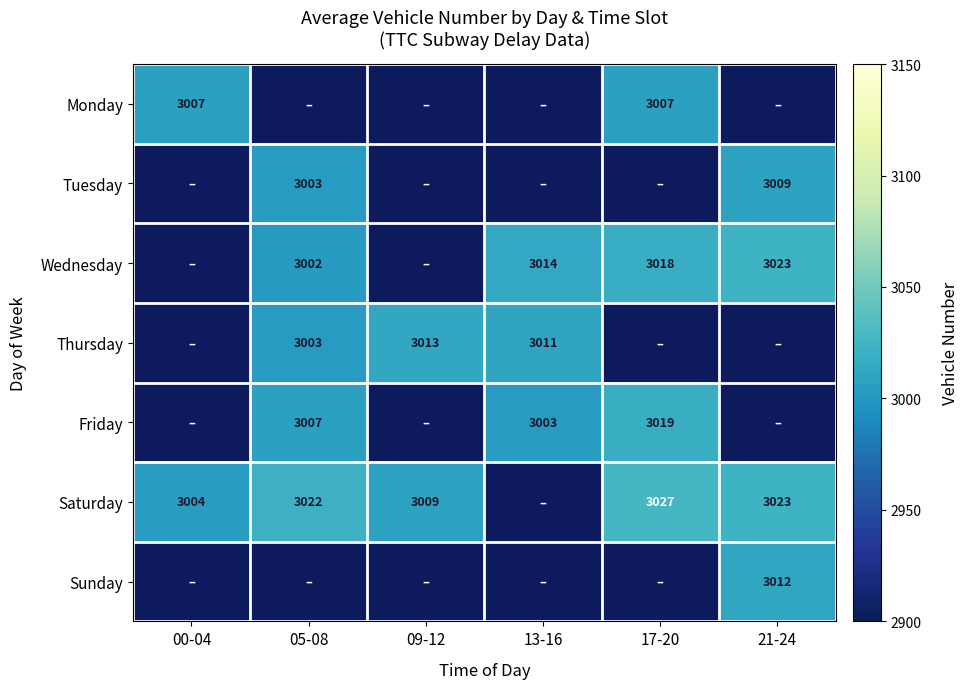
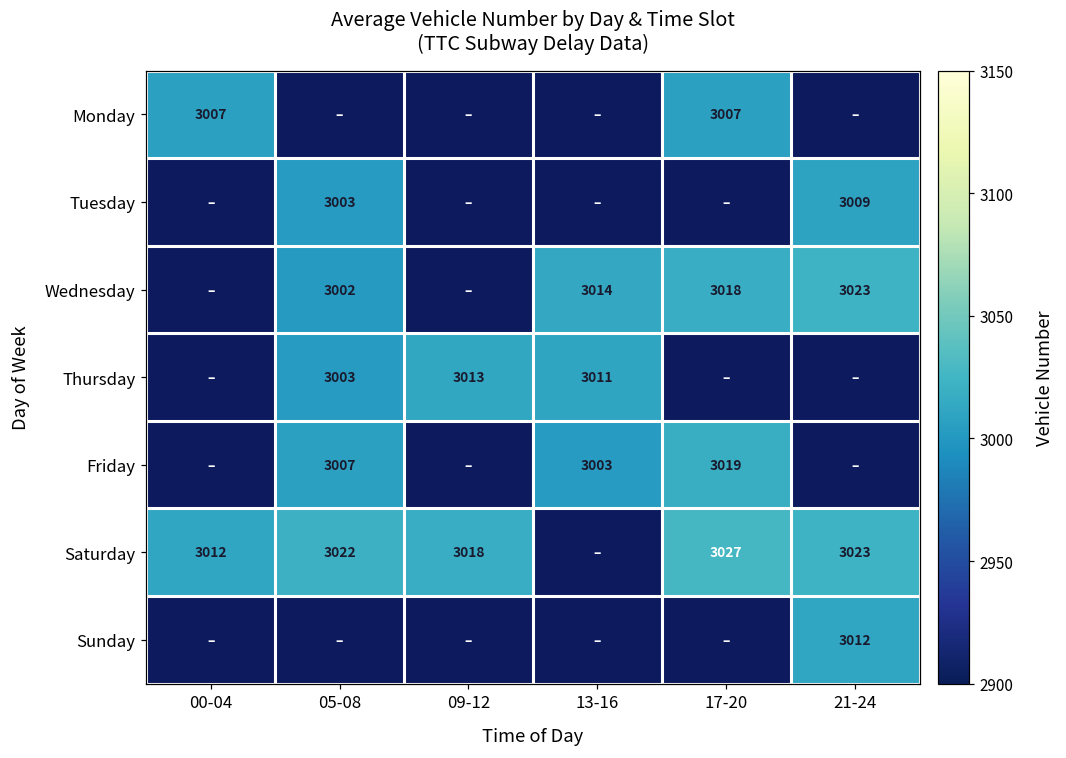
  {
    "Monday": {
      "00-04": 3007,
      "17-20": 3007
    },
    "Tuesday": {
      "05-08": 3003,
      "21-24": 3009
    },
    "Wednesday": {
      "05-08": 3002,
      "13-16": 3014,
      "17-20": 3018,
      "21-24": 3023
    },
    "Thursday": {
      "05-08": 3003,
      "09-12": 3013,
      "13-16": 3011
    },
    "Friday": {
      "05-08": 3007,
      "13-16": 3003,
      "17-20": 3019
    },
    "Saturday": {
-     "00-04": 3004,
+     "00-04": 3012,
      "05-08": 3022,
-     "09-12": 3009,
+     "09-12": 3018,
      "17-20": 3027,
      "21-24": 3023
    },
    "Sunday": {
      "21-24": 3012
    }
  }
